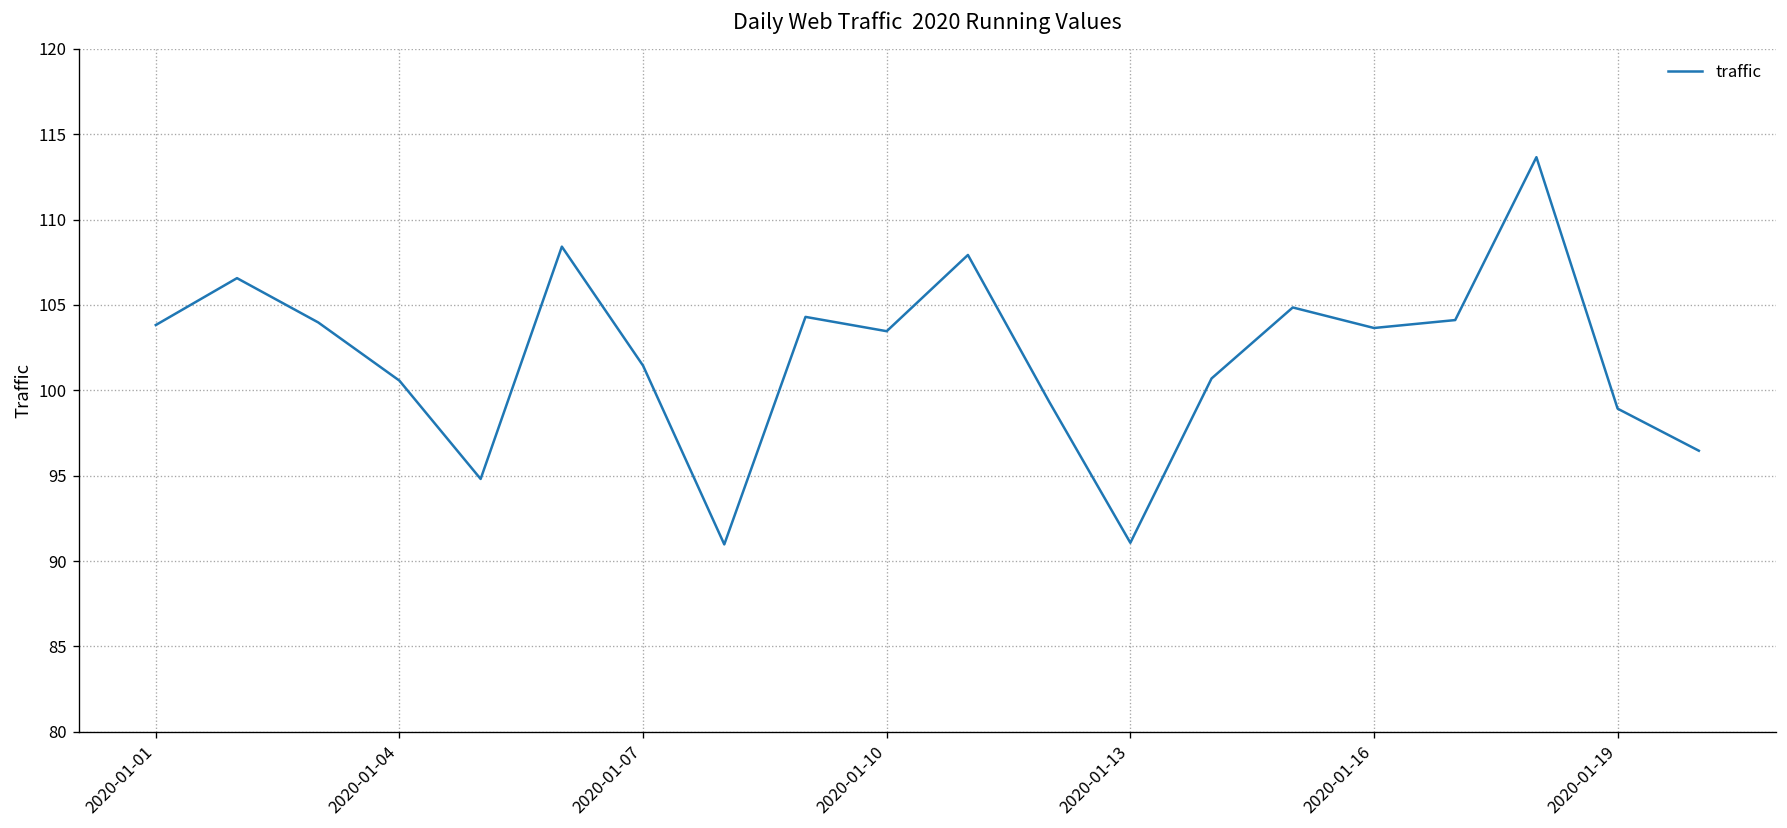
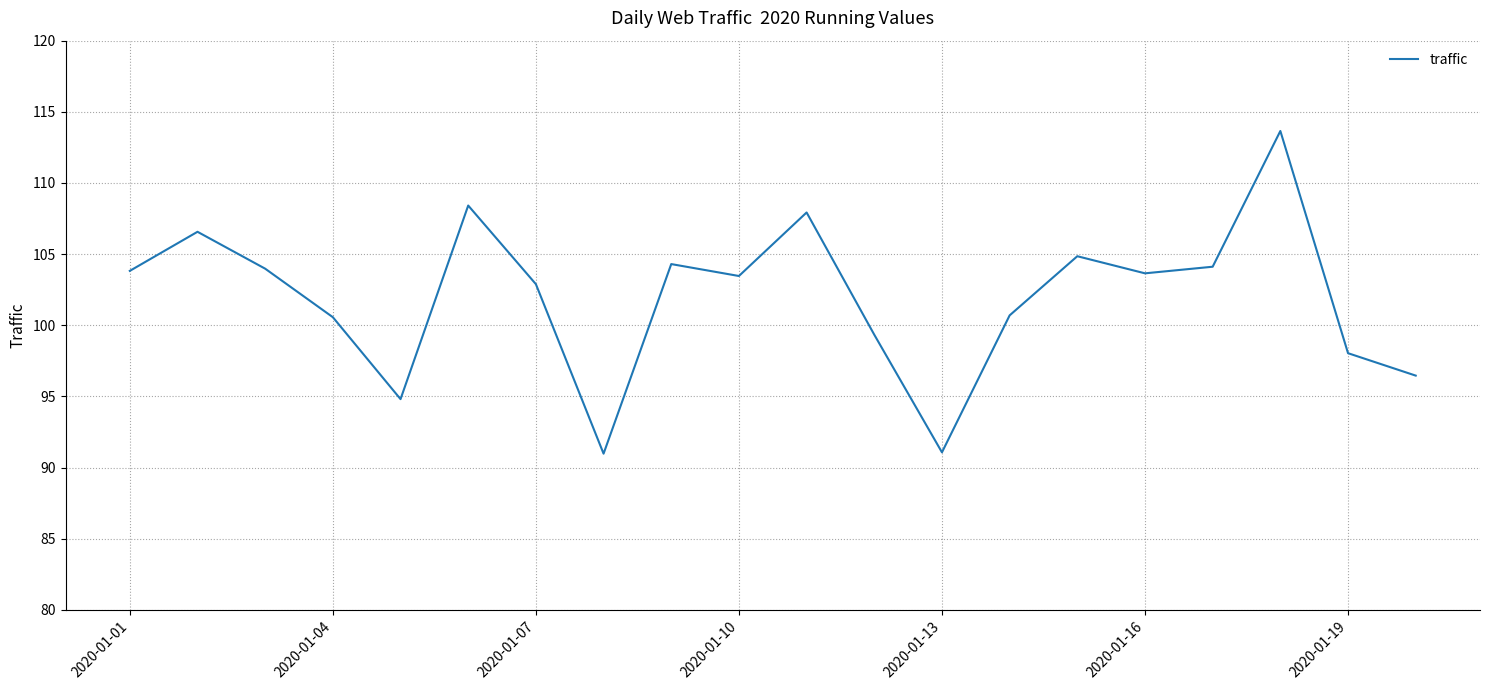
  {
    "2020-01-01": 103.8,
    "2020-01-04": 100.6,
-   "2020-01-07": 101.4,
+   "2020-01-07": 102.9,
    "2020-01-10": 103.5,
    "2020-01-13": 91.1,
    "2020-01-16": 103.6,
-   "2020-01-19": 98.9
+   "2020-01-19": 98.0
  }
